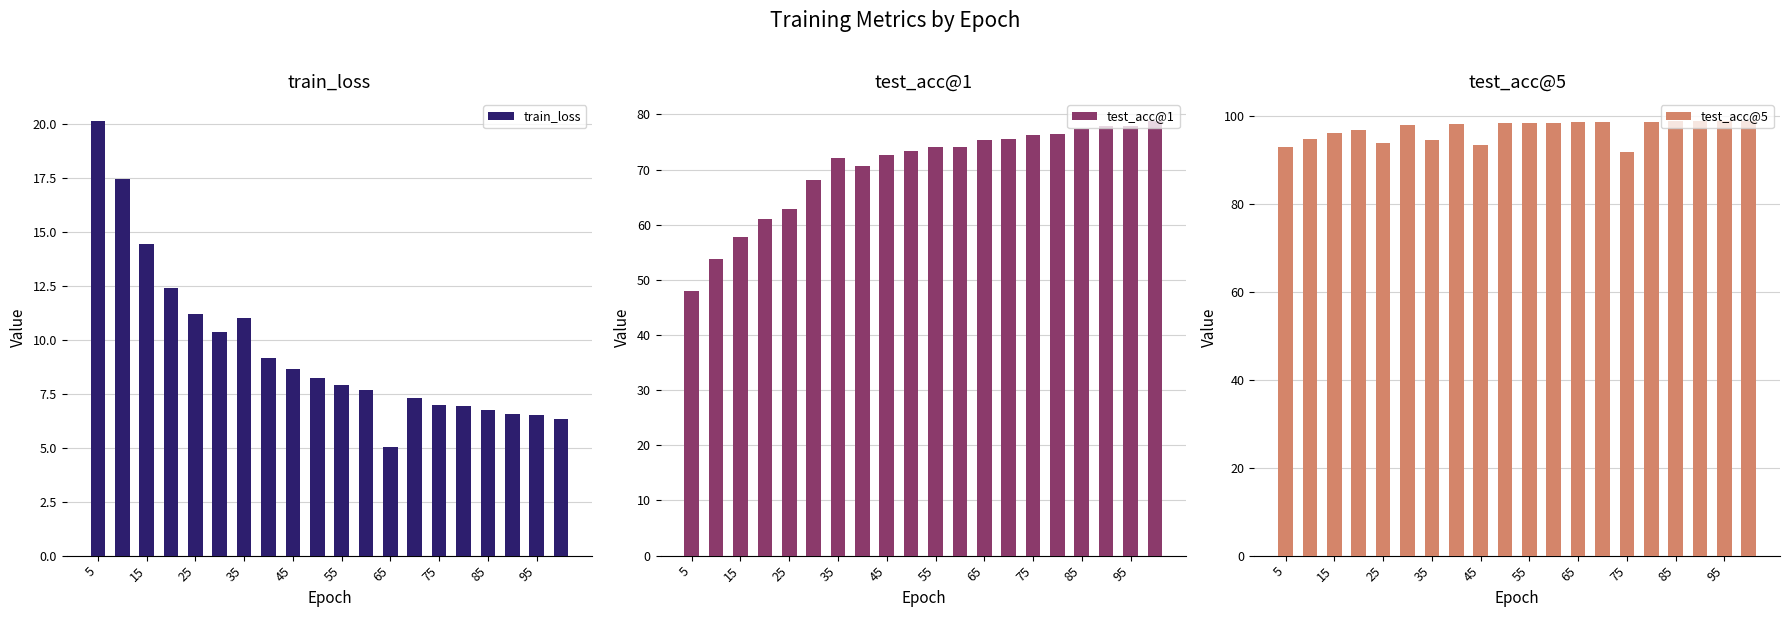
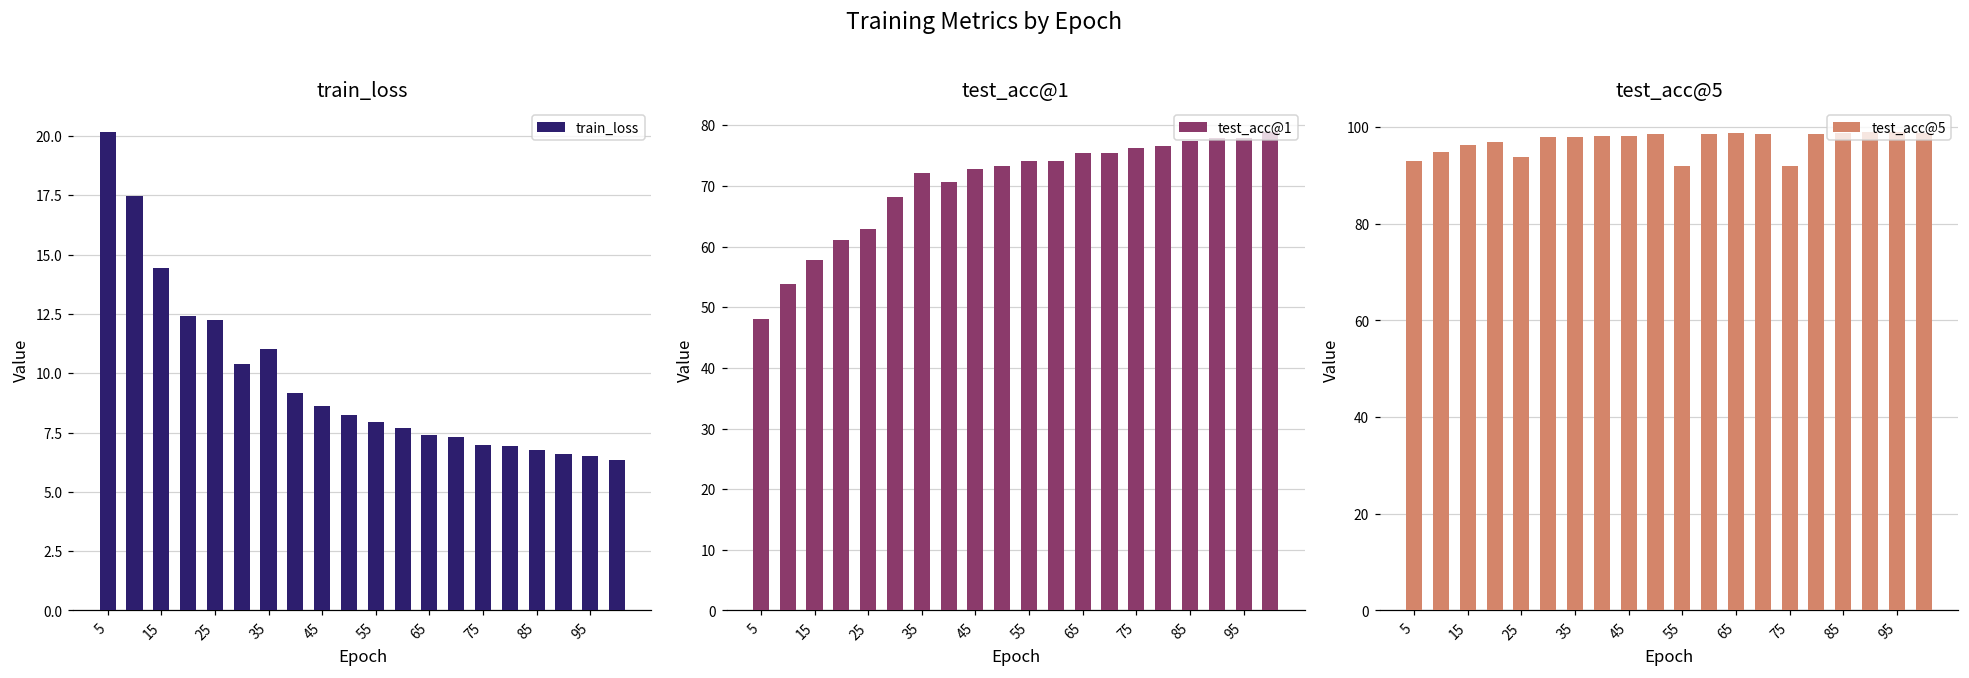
  {
    "train_loss": {
-     "25": 11.2,
+     "25": 12.2,
      "35": 11.0,
      "45": 8.6,
      "55": 7.9,
-     "65": 5.0,
+     "65": 7.4,
      "75": 7.0,
      "85": 6.8,
      "95": 6.5
    },
    "test_acc@1": {
      "25": 63,
      "35": 72,
      "45": 73,
      "55": 74,
      "65": 75,
      "75": 76,
      "85": 77
    },
    "test_acc@5": {
      "25": 94,
-     "35": 94,
-     "45": 94,
-     "55": 98,
+     "35": 98,
+     "45": 98,
+     "55": 92,
      "65": 99,
      "75": 92
    }
  }
